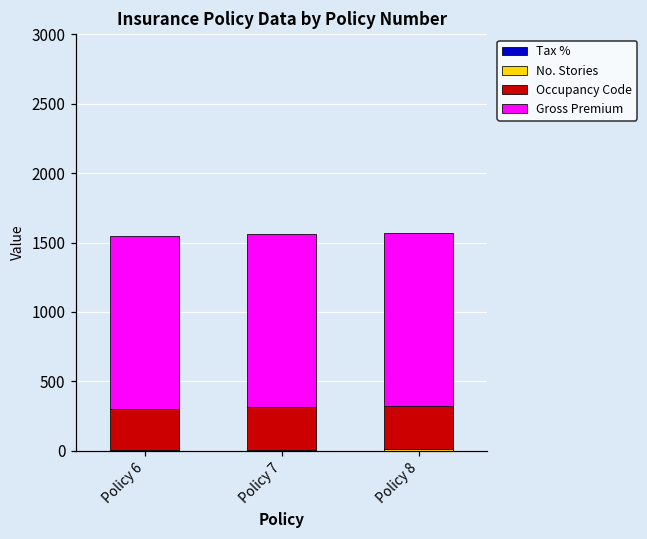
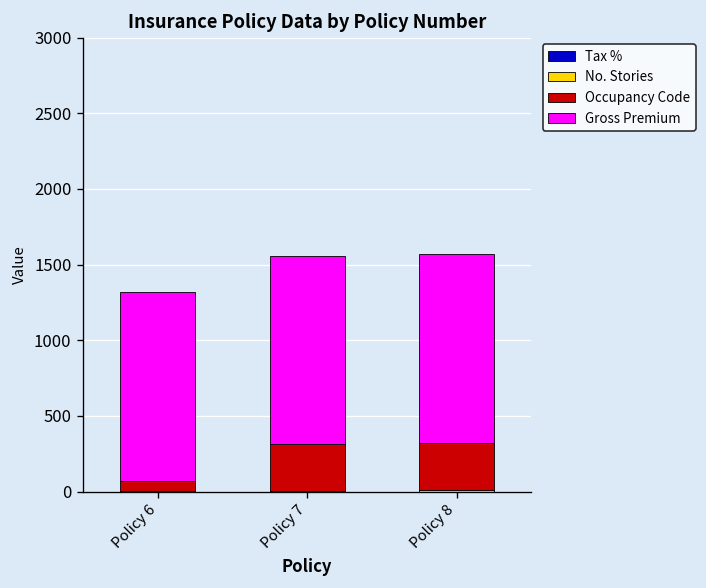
  {
    "Occupancy Code": {
-     "Policy 6": 300,
+     "Policy 6": 70,
      "Policy 7": 310,
      "Policy 8": 310
    },
    "Gross Premium": {
      "Policy 6": 1250,
      "Policy 7": 1250,
      "Policy 8": 1250
    }
  }
